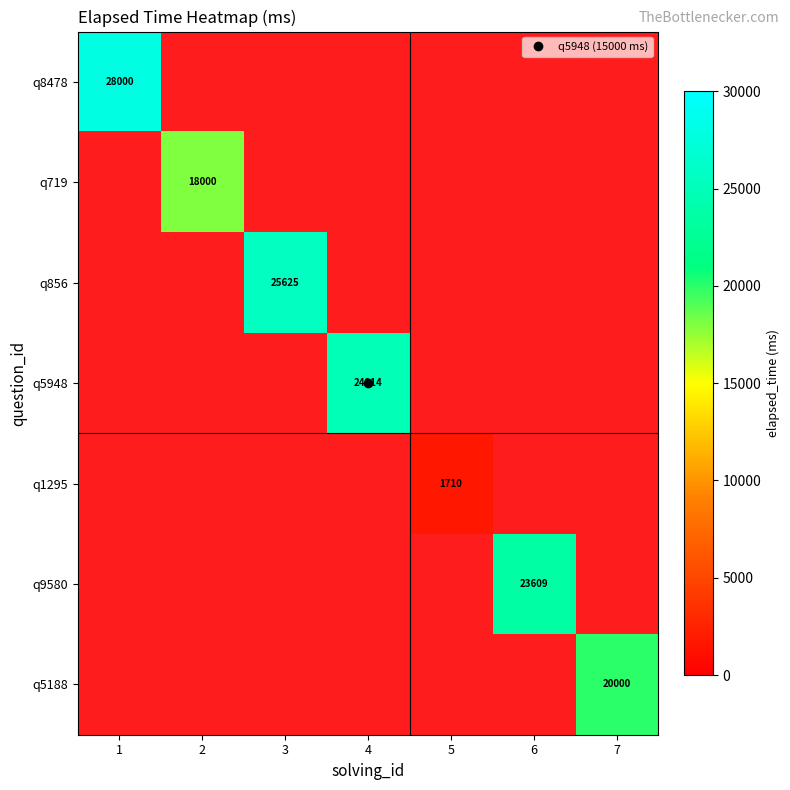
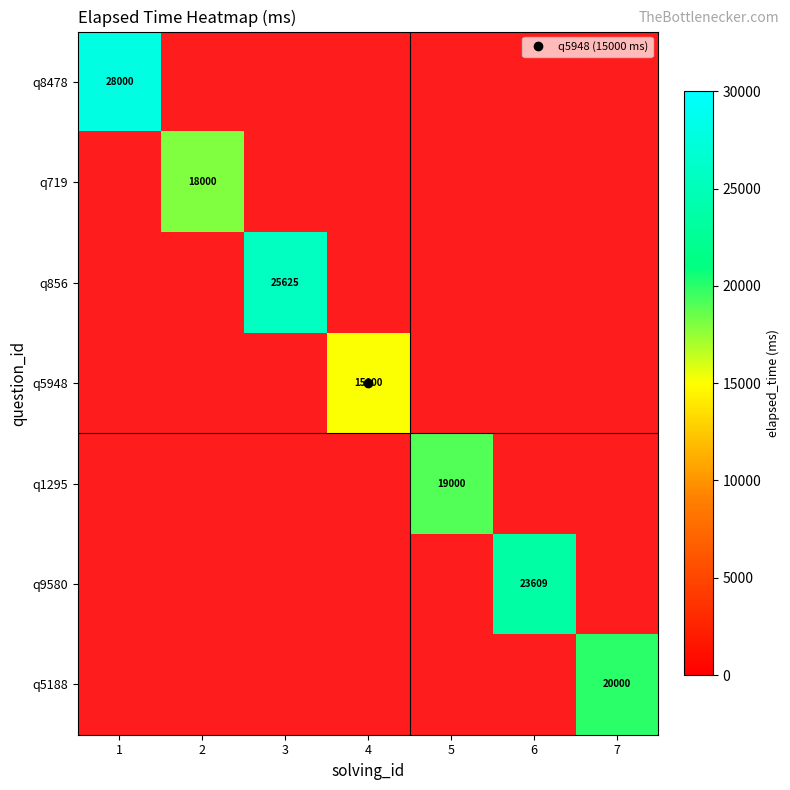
  {
    "q8478": {
      "1": 28000
    },
    "q719": {
      "2": 18000
    },
    "q856": {
      "3": 25625
    },
    "q5948": {
-     "4": 24914
+     "4": 15000
    },
    "q1295": {
-     "5": 1710
+     "5": 19000
    },
    "q9580": {
      "6": 23609
    },
    "q5188": {
      "7": 20000
    }
  }
